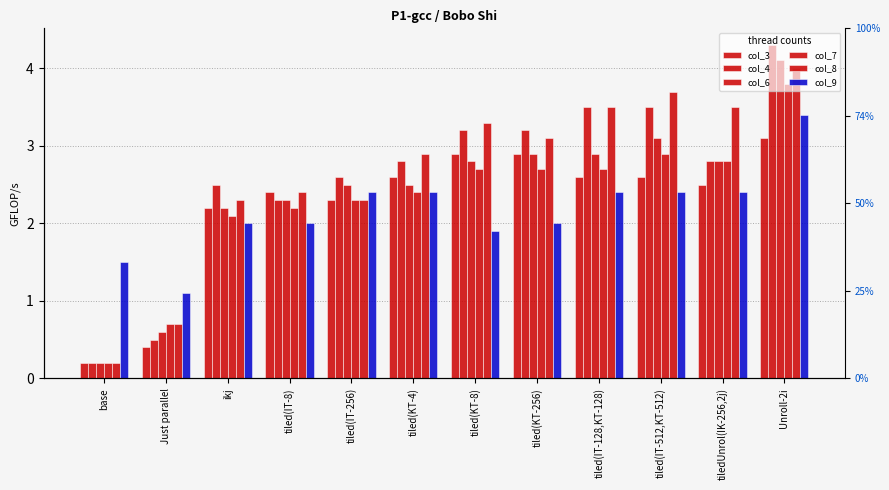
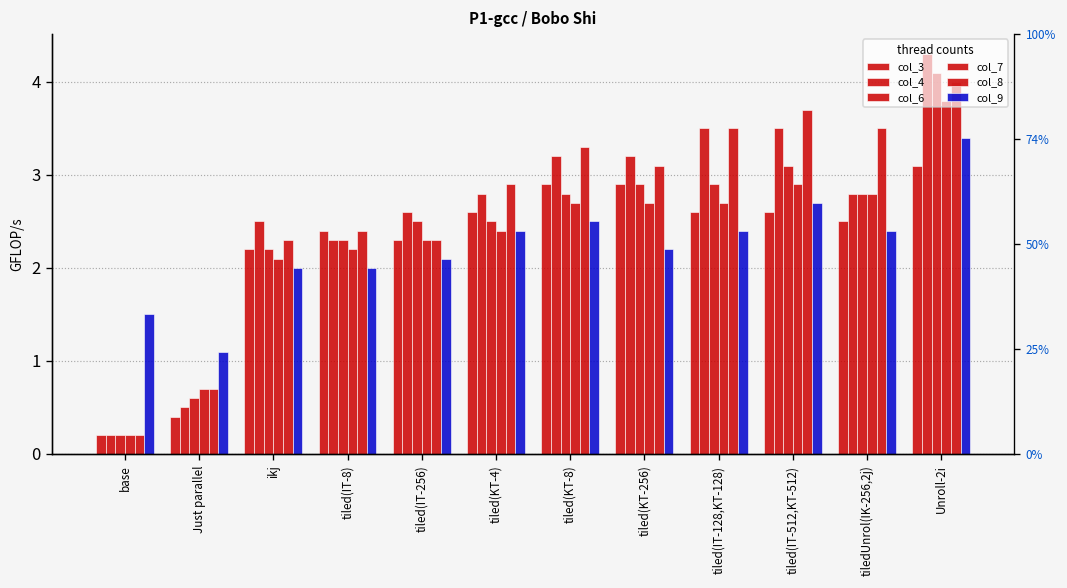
  {
    "col_9": {
      "base": 1.5,
      "Just parallel": 1.1,
      "ikj": 2.0,
      "tiled(IT-8)": 2.0,
-     "tiled(IT-256)": 2.4,
+     "tiled(IT-256)": 2.1,
      "tiled(KT-4)": 2.4,
-     "tiled(KT-8)": 1.9,
-     "tiled(KT-256)": 2.0,
+     "tiled(KT-8)": 2.5,
+     "tiled(KT-256)": 2.2,
      "tiled(IT-128,KT-128)": 2.4,
-     "tiled(IT-512,KT-512)": 2.4,
+     "tiled(IT-512,KT-512)": 2.7,
      "tiledUnrol(IK-256,2j)": 2.4,
      "Unroll-2i": 3.4
    }
  }
